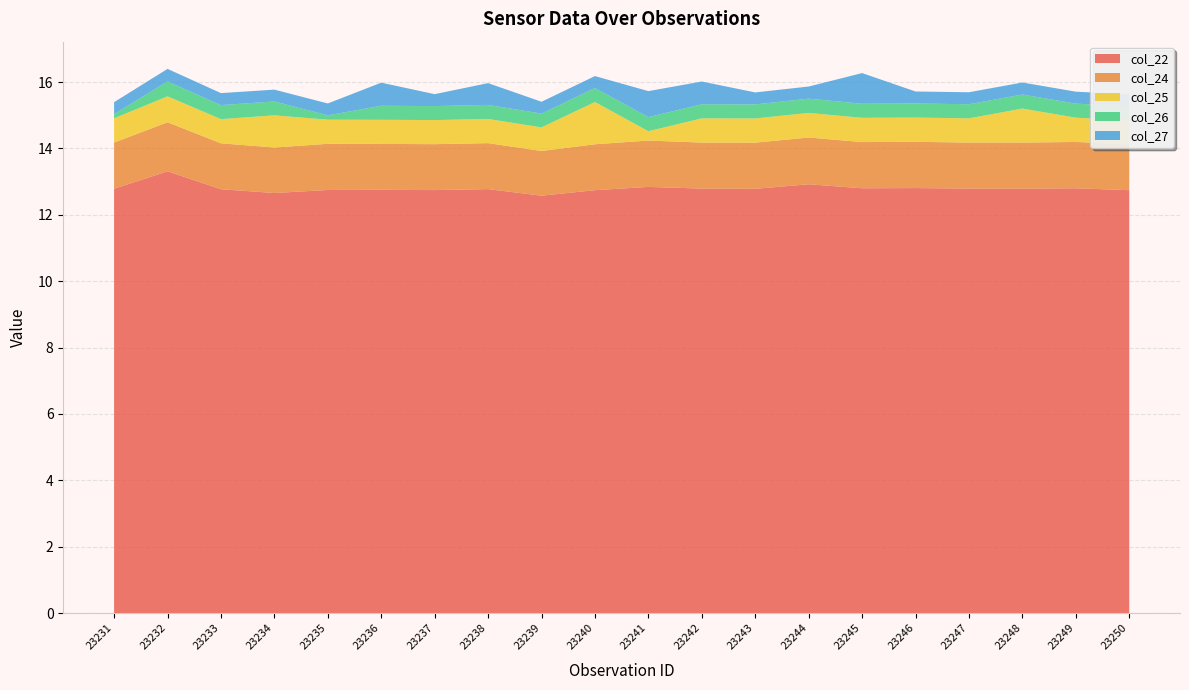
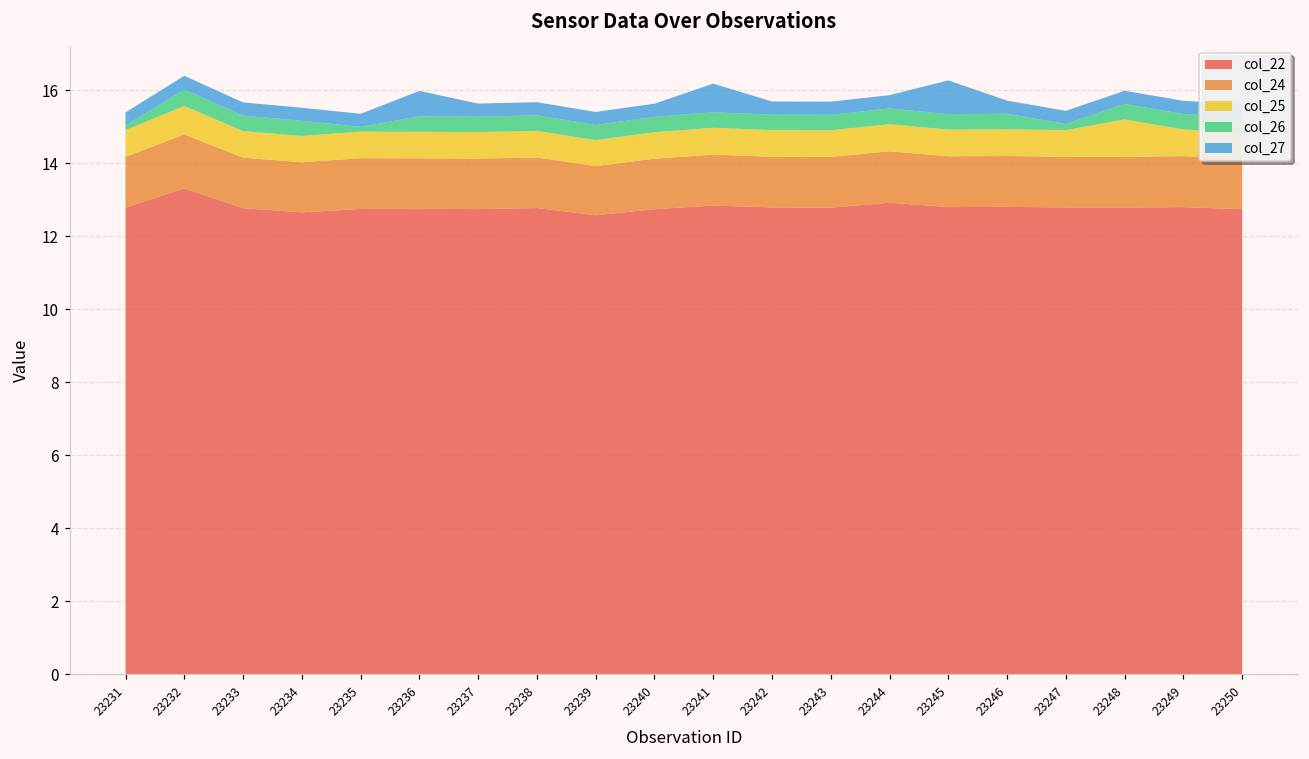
  {
    "col_25": {
      "23231": 0.7,
      "23232": 0.8,
      "23233": 0.7,
-     "23234": 1.0,
+     "23234": 0.7,
      "23235": 0.7,
      "23236": 0.7,
      "23237": 0.7,
      "23238": 0.7,
      "23239": 0.7,
-     "23240": 1.3,
-     "23241": 0.3,
+     "23240": 0.7,
+     "23241": 0.7,
      "23242": 0.7,
      "23243": 0.7,
      "23244": 0.7,
      "23245": 0.7,
      "23246": 0.7,
      "23247": 0.7,
      "23248": 1.0,
      "23249": 0.7
    },
    "col_26": {
      "23231": 0.1,
      "23232": 0.4,
      "23233": 0.4,
      "23234": 0.4,
      "23235": 0.1,
      "23236": 0.4,
      "23237": 0.4,
      "23238": 0.4,
      "23239": 0.4,
      "23240": 0.4,
      "23241": 0.4,
      "23242": 0.4,
      "23243": 0.4,
      "23244": 0.4,
      "23245": 0.4,
      "23246": 0.4,
-     "23247": 0.4,
+     "23247": 0.2,
      "23248": 0.4,
      "23249": 0.4
    },
    "col_27": {
      "23231": 0.4,
      "23232": 0.4,
      "23233": 0.4,
      "23234": 0.4,
      "23235": 0.4,
      "23236": 0.7,
      "23237": 0.4,
-     "23238": 0.7,
+     "23238": 0.4,
      "23239": 0.4,
      "23240": 0.4,
      "23241": 0.8,
-     "23242": 0.7,
+     "23242": 0.4,
      "23243": 0.4,
      "23244": 0.4,
      "23245": 0.9,
      "23246": 0.4,
      "23247": 0.4,
      "23248": 0.4,
      "23249": 0.4
    }
  }
